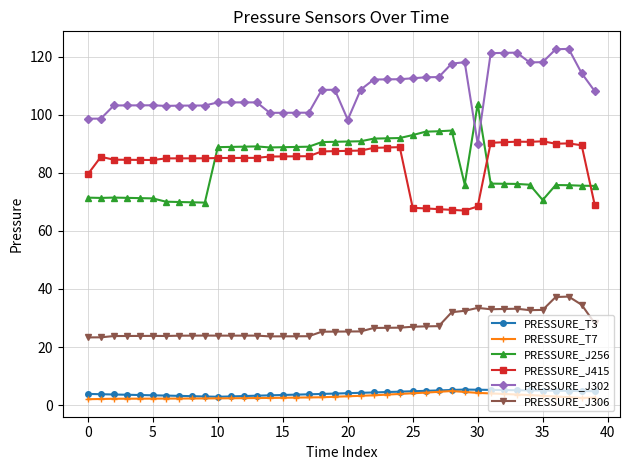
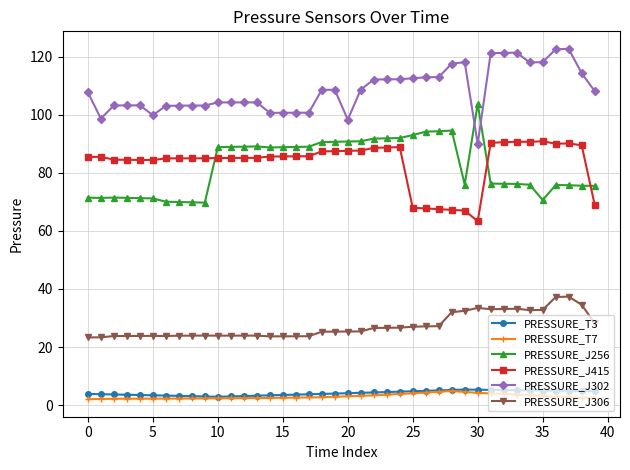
  {
    "PRESSURE_T3": {
      "0": 4,
      "5": 3,
      "15": 4,
      "20": 4,
      "30": 5
    },
    "PRESSURE_T7": {
      "0": 2,
      "5": 2,
      "15": 3,
      "20": 3,
      "30": 4
    },
    "PRESSURE_J256": {
      "0": 71,
      "5": 71,
      "10": 89,
      "15": 89,
      "20": 91,
      "25": 93,
      "30": 104,
      "35": 71
    },
    "PRESSURE_J415": {
-     "0": 80,
+     "0": 85,
      "5": 84,
      "10": 85,
      "15": 86,
      "20": 88,
      "25": 68,
-     "30": 68,
+     "30": 63,
      "35": 91
    },
    "PRESSURE_J302": {
-     "0": 99,
-     "5": 103,
+     "0": 108,
+     "5": 100,
      "10": 104,
      "15": 101,
      "20": 98,
      "25": 113,
      "30": 90,
      "35": 118
    },
    "PRESSURE_J306": {
      "0": 23,
      "5": 24,
      "10": 24,
      "15": 24,
      "20": 25,
      "25": 27,
      "30": 33,
      "35": 33
    }
  }
